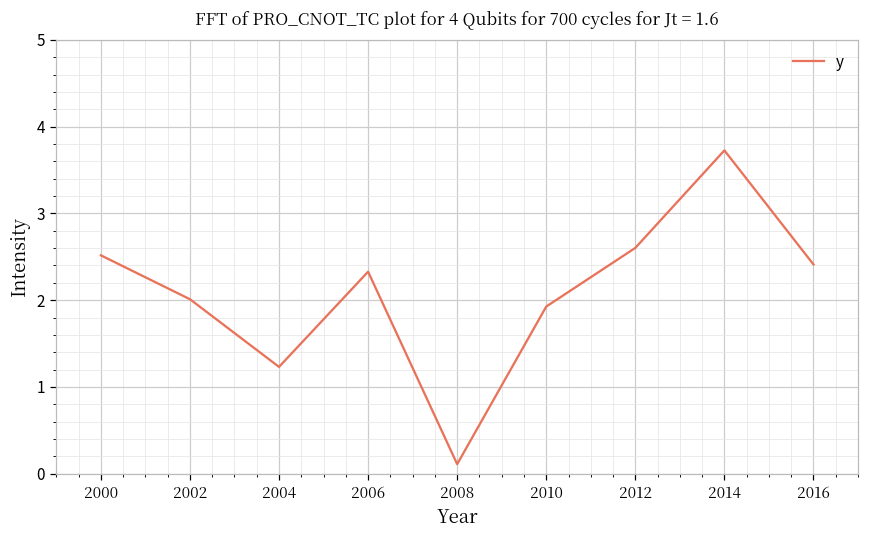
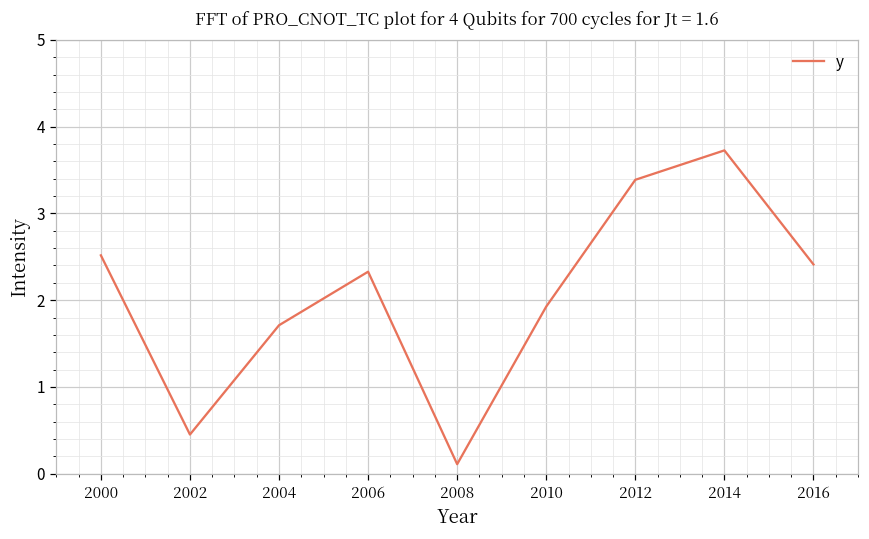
  {
    "2000": 2.5,
-   "2002": 2.0,
-   "2004": 1.2,
+   "2002": 0.5,
+   "2004": 1.7,
    "2006": 2.3,
    "2008": 0.1,
    "2010": 1.9,
-   "2012": 2.6,
+   "2012": 3.4,
    "2014": 3.7,
    "2016": 2.4
  }
